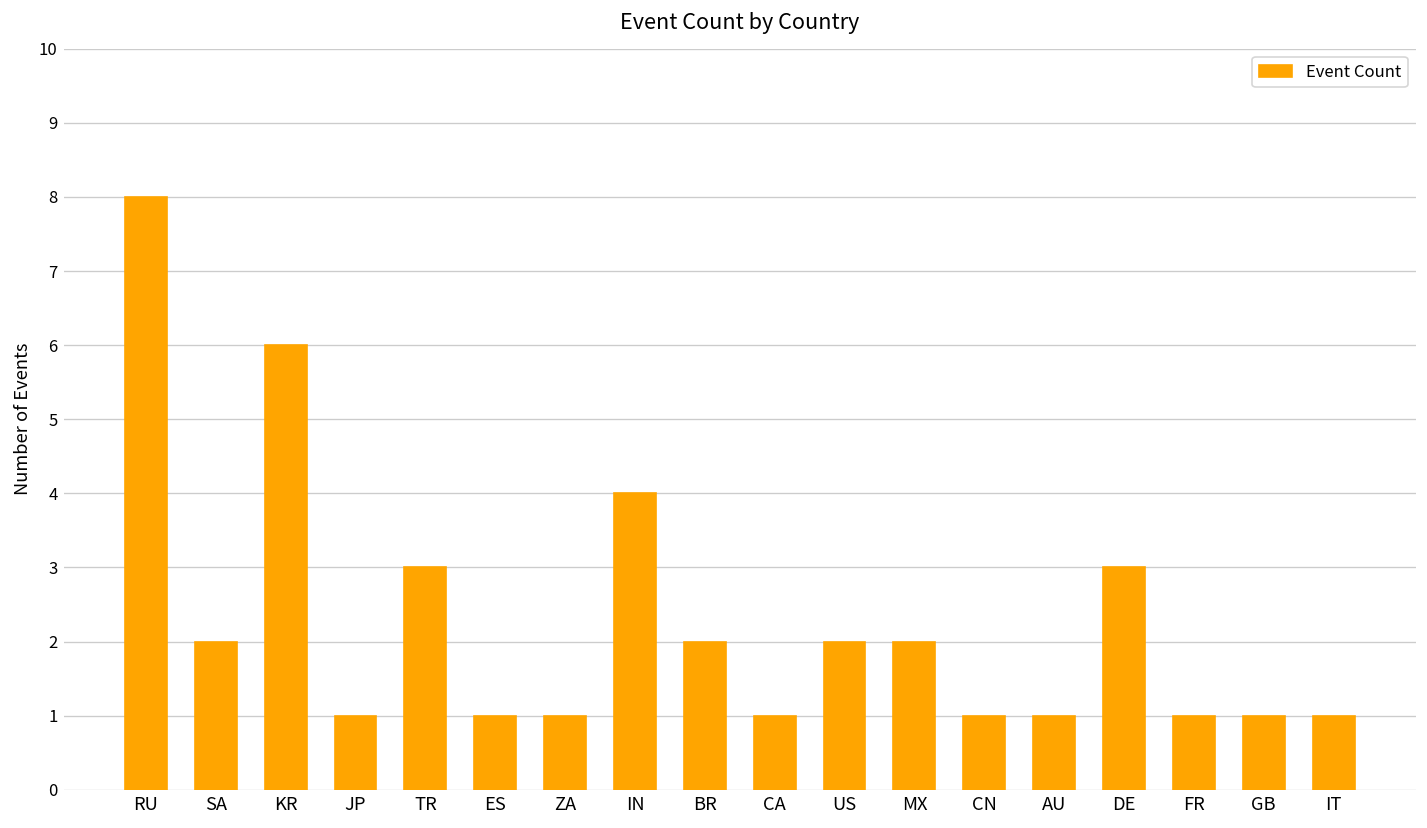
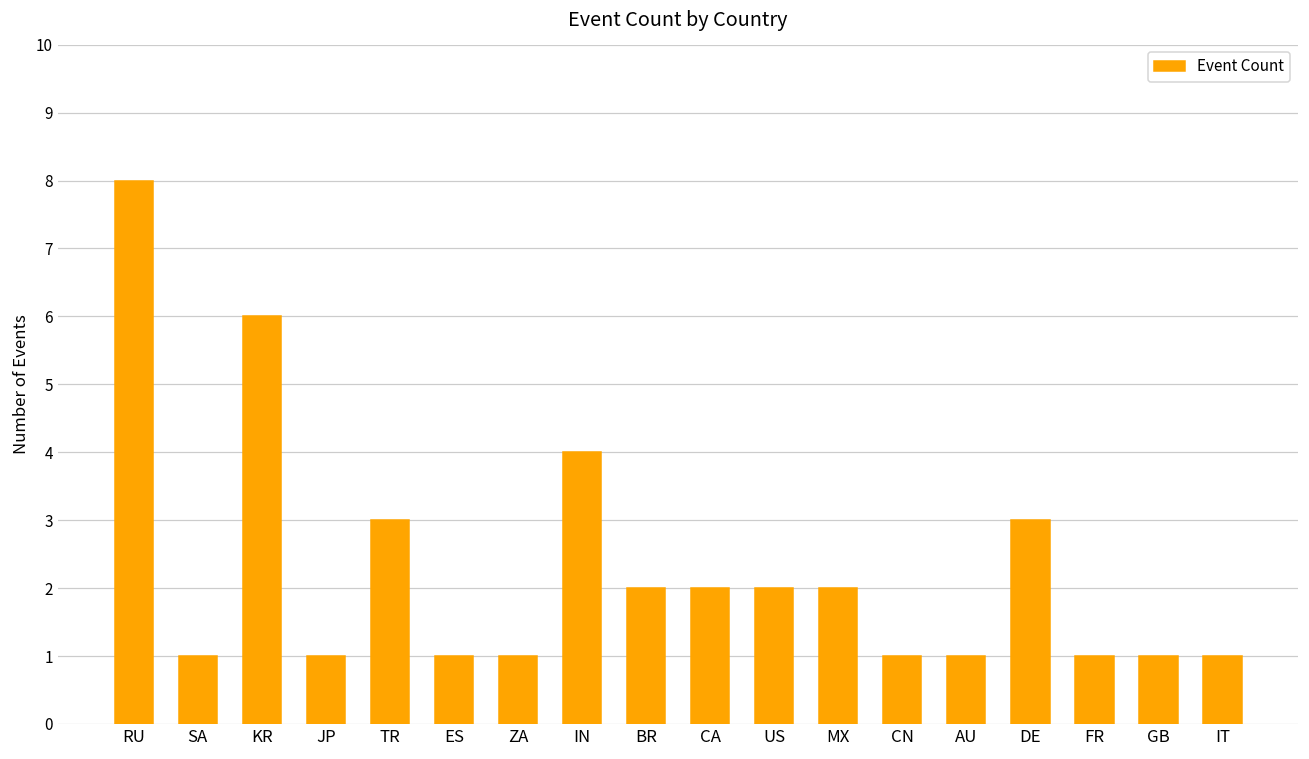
  {
    "RU": 8,
-   "SA": 2,
+   "SA": 1,
    "KR": 6,
    "JP": 1,
    "TR": 3,
    "ES": 1,
    "ZA": 1,
    "IN": 4,
    "BR": 2,
-   "CA": 1,
+   "CA": 2,
    "US": 2,
    "MX": 2,
    "CN": 1,
    "AU": 1,
    "DE": 3,
    "FR": 1,
    "GB": 1,
    "IT": 1
  }
